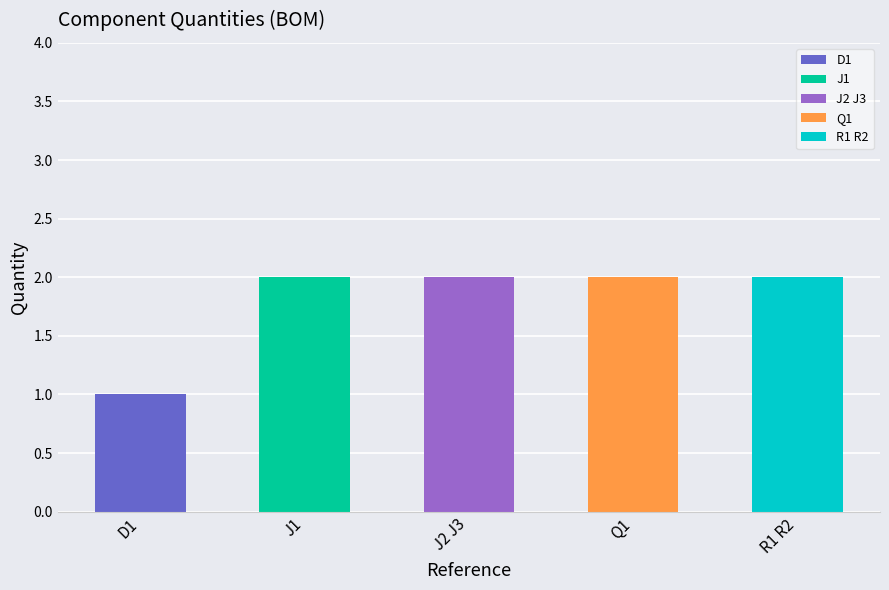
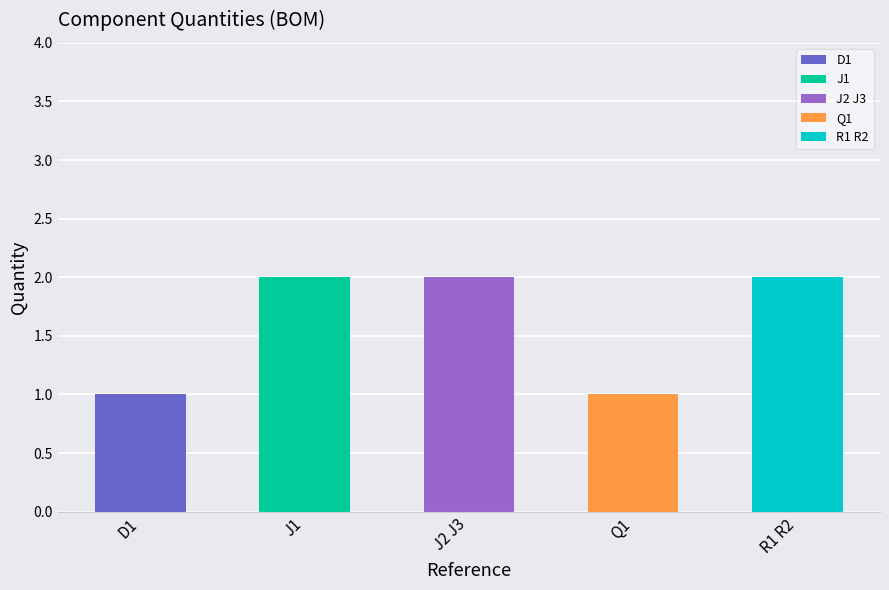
  {
    "D1": 1,
    "J1": 2,
    "J2 J3": 2,
-   "Q1": 2,
+   "Q1": 1,
    "R1 R2": 2
  }
